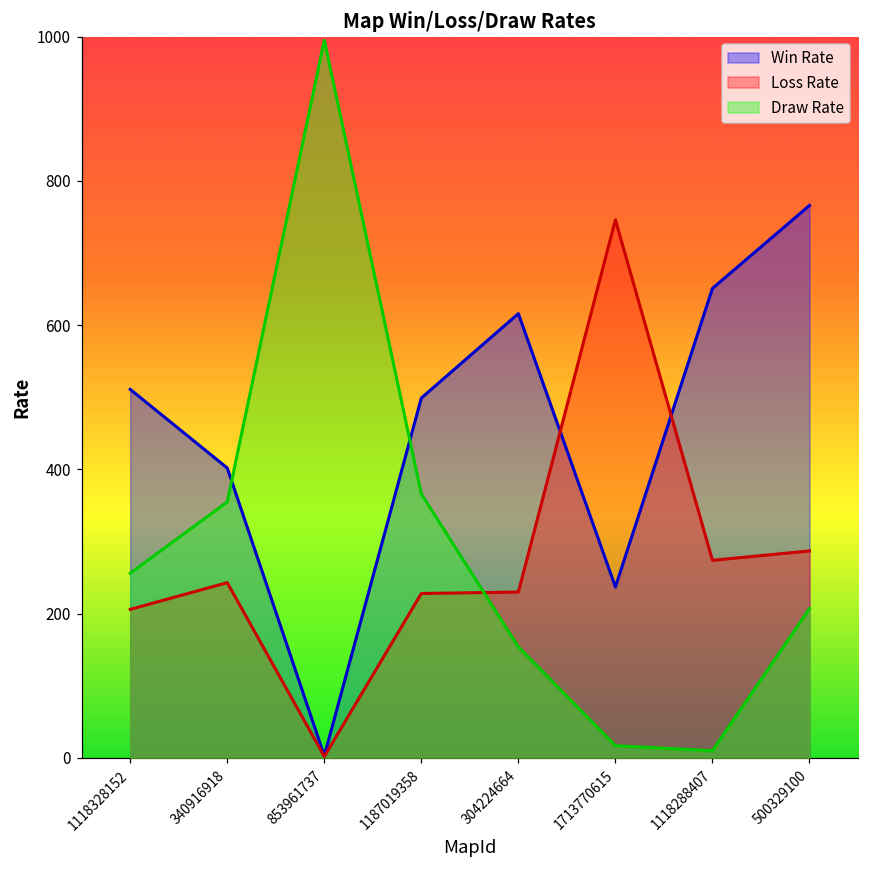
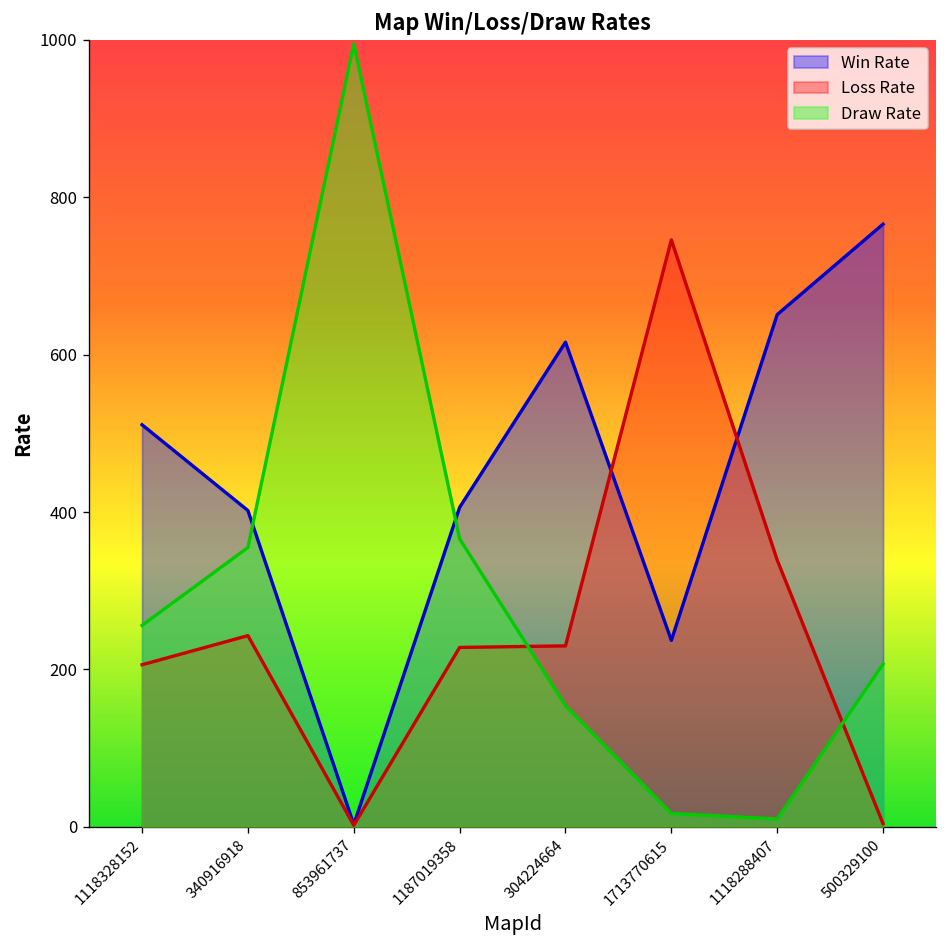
  {
    "Win Rate": {
      "1118328152": 510,
      "340916918": 400,
-     "1187019358": 500,
+     "1187019358": 410,
      "304224664": 620,
      "1713770615": 240,
      "1118288407": 650,
      "500329100": 770
    },
    "Loss Rate": {
      "1118328152": 210,
      "340916918": 240,
      "1187019358": 230,
      "304224664": 230,
      "1713770615": 750,
-     "1118288407": 270,
-     "500329100": 290
+     "1118288407": 340,
+     "500329100": 0
    },
    "Draw Rate": {
      "1118328152": 260,
      "340916918": 360,
      "853961737": 1000,
      "1187019358": 370,
      "304224664": 150,
      "1713770615": 20,
      "1118288407": 10,
      "500329100": 210
    }
  }
